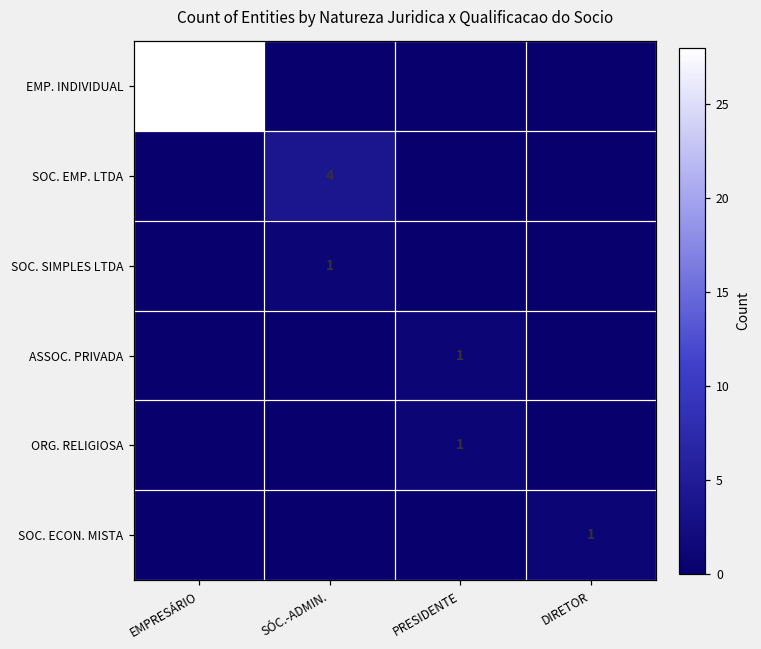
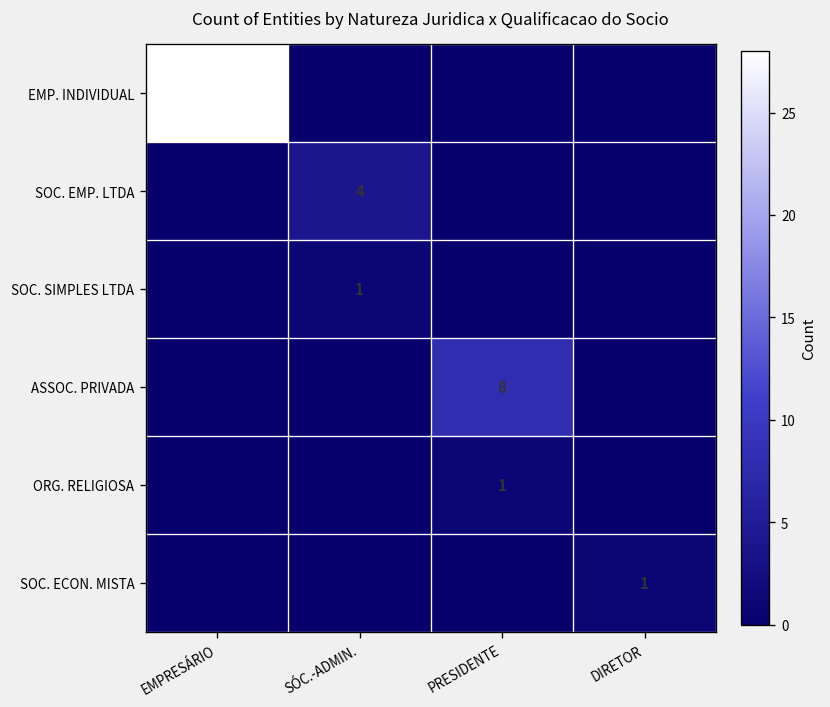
  {
    "SOC. EMP. LTDA": {
      "SÓC.-ADMIN.": 4
    },
    "SOC. SIMPLES LTDA": {
      "SÓC.-ADMIN.": 1
    },
    "ASSOC. PRIVADA": {
-     "PRESIDENTE": 1
+     "PRESIDENTE": 8
    },
    "ORG. RELIGIOSA": {
      "PRESIDENTE": 1
    },
    "SOC. ECON. MISTA": {
      "DIRETOR": 1
    }
  }
